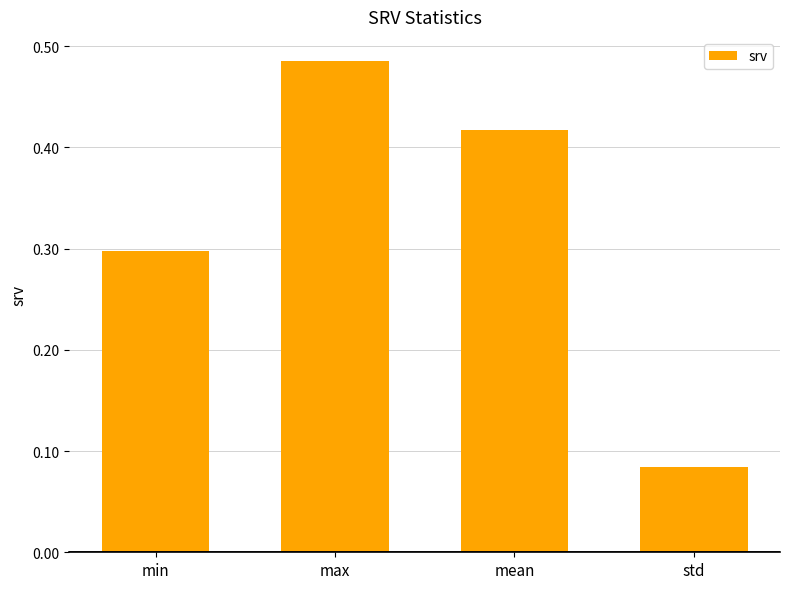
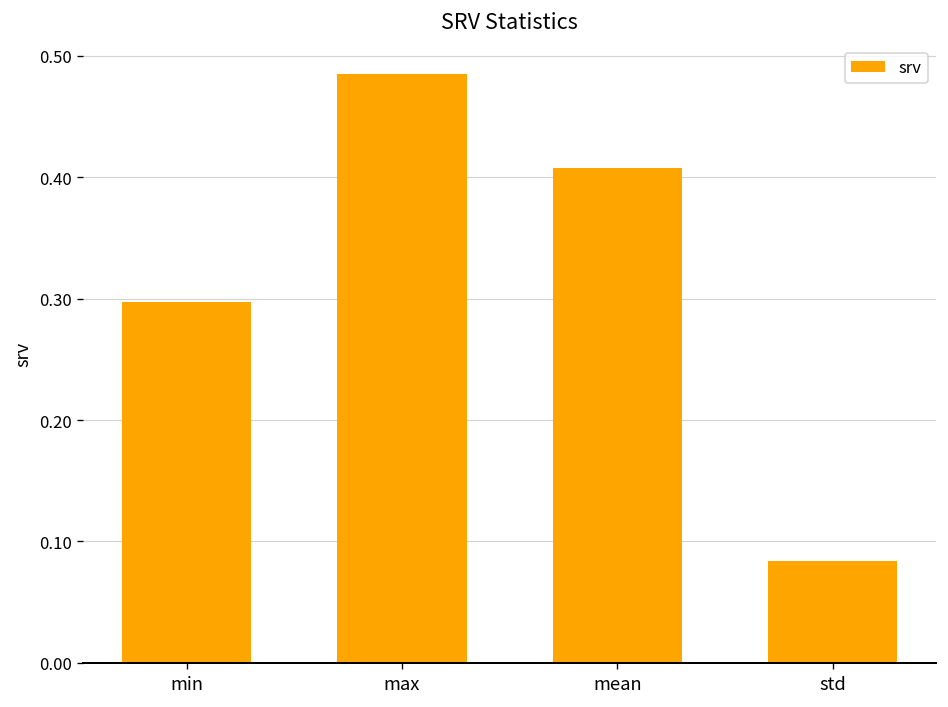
  {
    "min": 0.297,
    "max": 0.485,
-   "mean": 0.417,
+   "mean": 0.408,
    "std": 0.084
  }
